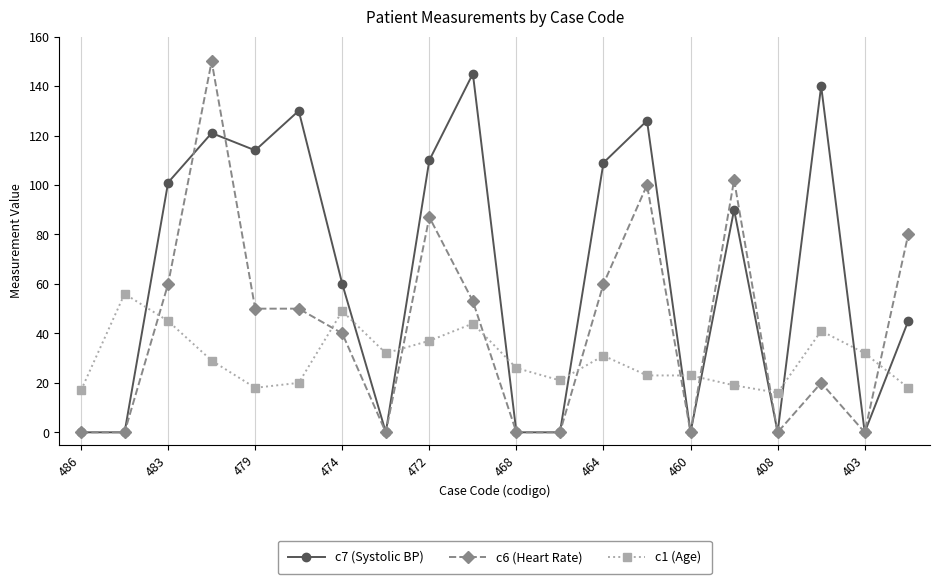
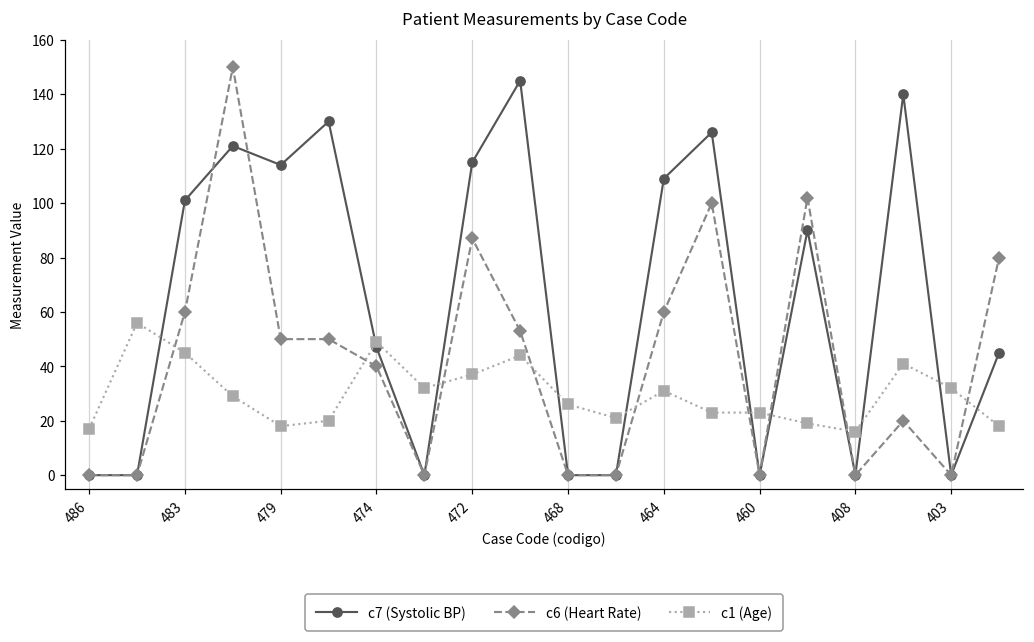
  {
    "c7 (Systolic BP)": {
      "483": 101,
      "479": 114,
-     "474": 60,
-     "472": 110,
+     "474": 47,
+     "472": 115,
      "464": 109
    }
  }
